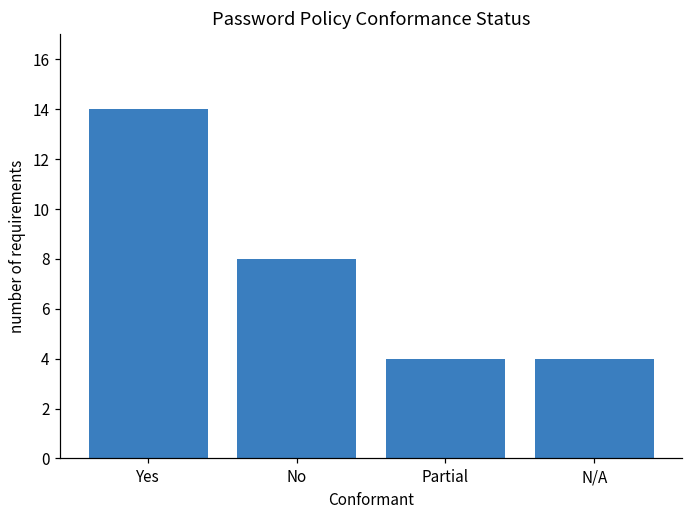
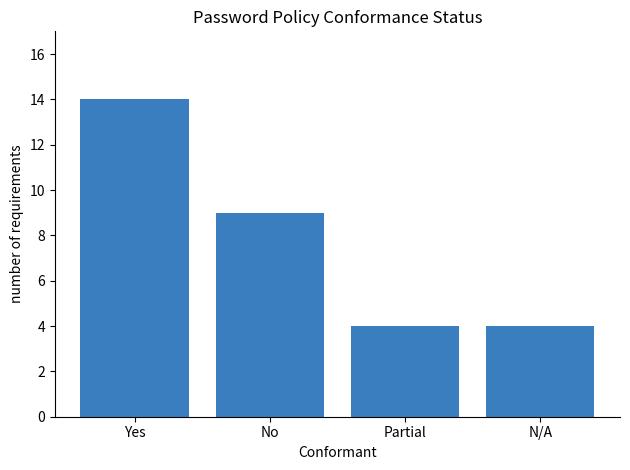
  {
    "Yes": 14,
-   "No": 8,
+   "No": 9,
    "Partial": 4,
    "N/A": 4
  }
